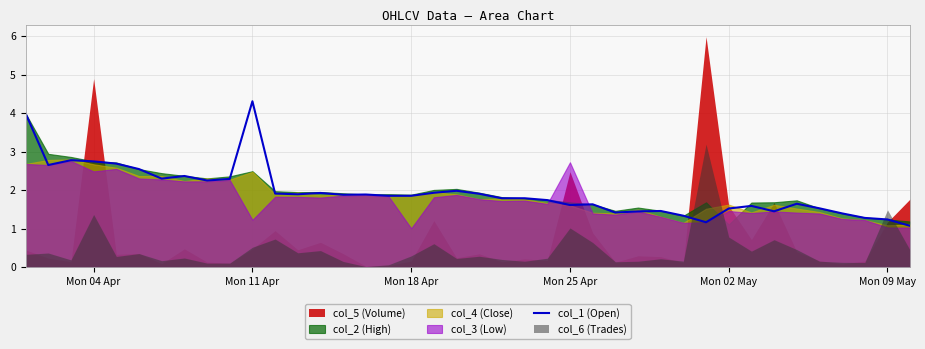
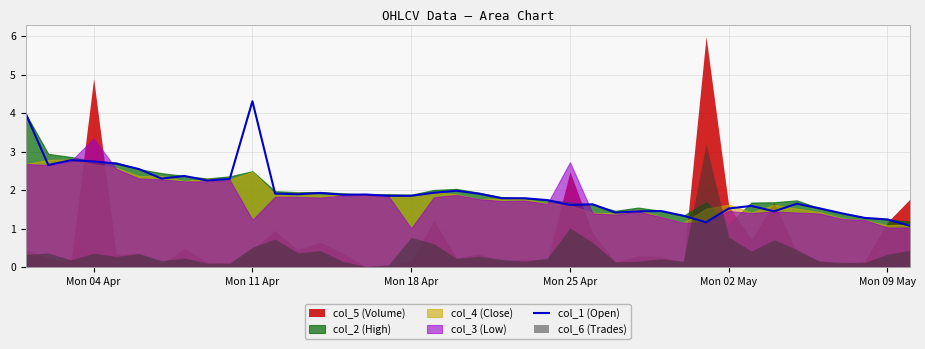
  {
    "col_5 (Volume)": {
      "Mon 04 Apr": 4.9,
      "Mon 18 Apr": 0.2,
      "Mon 25 Apr": 2.5,
      "Mon 09 May": 1.2
    },
    "col_1 (Open)": {
      "Mon 11 Apr": 4.3
    },
    "col_2 (High)": {
      "Mon 25 Apr": 1.7,
      "Mon 02 May": 1.1
    },
    "col_4 (Close)": {
      "Mon 04 Apr": 2.7
    },
    "col_3 (Low)": {
-     "Mon 04 Apr": 2.5,
+     "Mon 04 Apr": 3.3,
      "Mon 11 Apr": 1.2,
      "Mon 18 Apr": 1.0,
      "Mon 25 Apr": 2.7
    },
    "col_6 (Trades)": {
-     "Mon 04 Apr": 1.4,
-     "Mon 18 Apr": 0.3,
+     "Mon 04 Apr": 0.4,
+     "Mon 18 Apr": 0.8,
      "Mon 25 Apr": 1.0,
      "Mon 02 May": 0.8,
-     "Mon 09 May": 1.5
+     "Mon 09 May": 0.3
    }
  }
